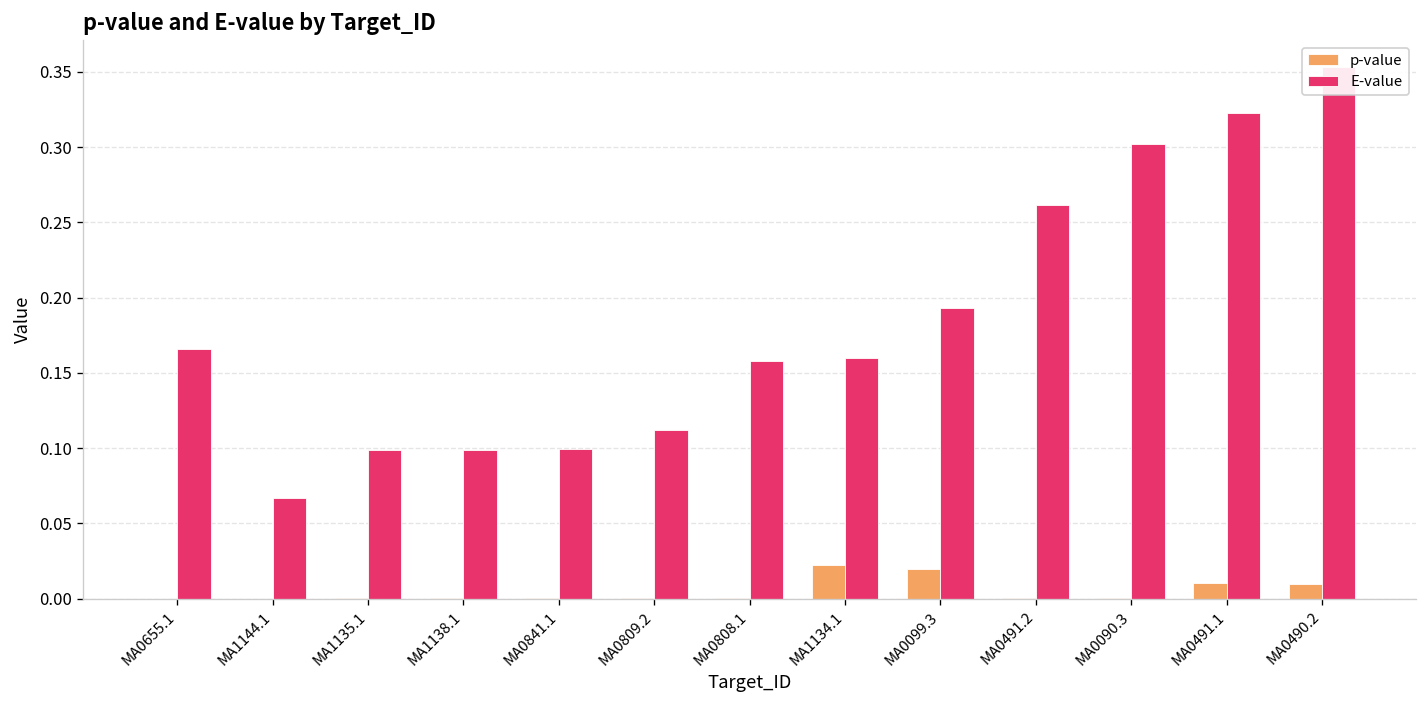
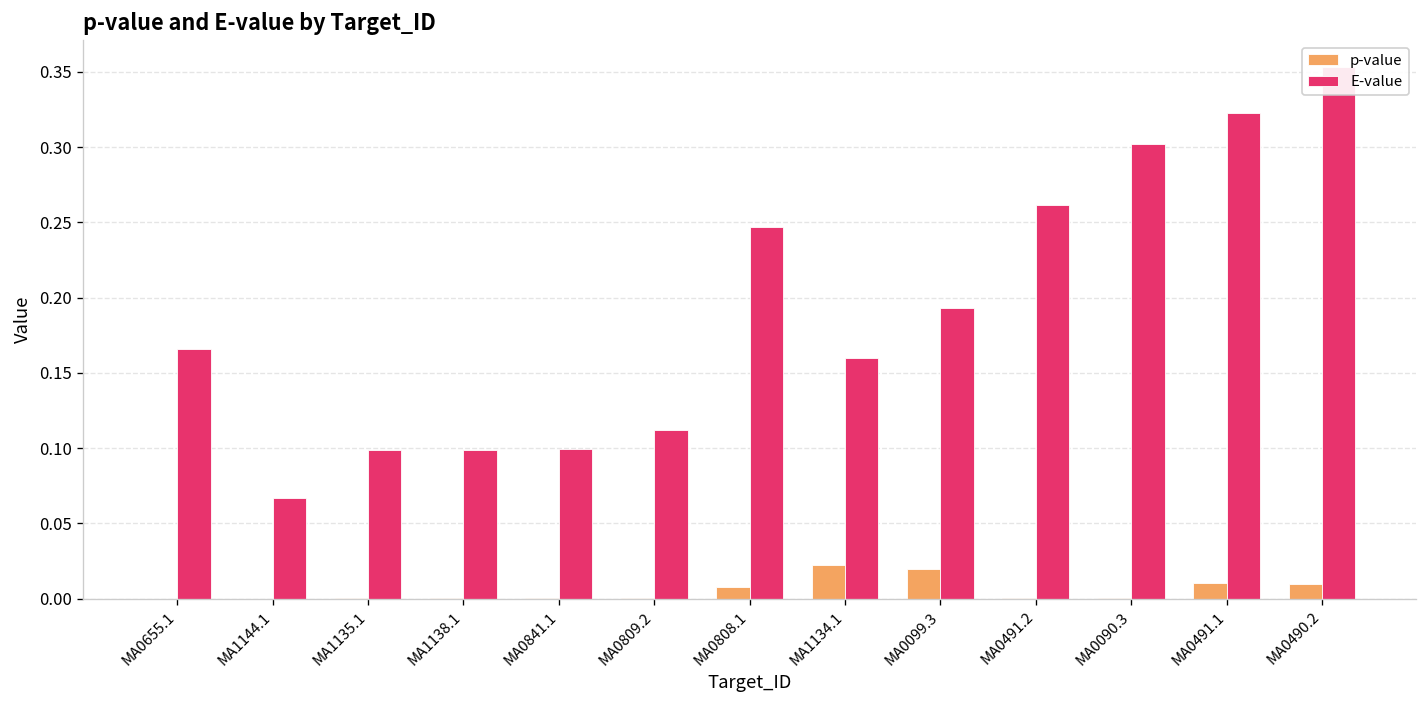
  {
    "p-value": {
-     "MA0808.1": 0.000,
+     "MA0808.1": 0.007,
      "MA1134.1": 0.022,
      "MA0099.3": 0.020,
      "MA0491.1": 0.010,
      "MA0490.2": 0.010
    },
    "E-value": {
      "MA0655.1": 0.166,
      "MA1144.1": 0.067,
      "MA1135.1": 0.099,
      "MA1138.1": 0.099,
      "MA0841.1": 0.099,
      "MA0809.2": 0.112,
-     "MA0808.1": 0.158,
+     "MA0808.1": 0.247,
      "MA1134.1": 0.160,
      "MA0099.3": 0.193,
      "MA0491.2": 0.262,
      "MA0090.3": 0.302,
      "MA0491.1": 0.323
    }
  }
